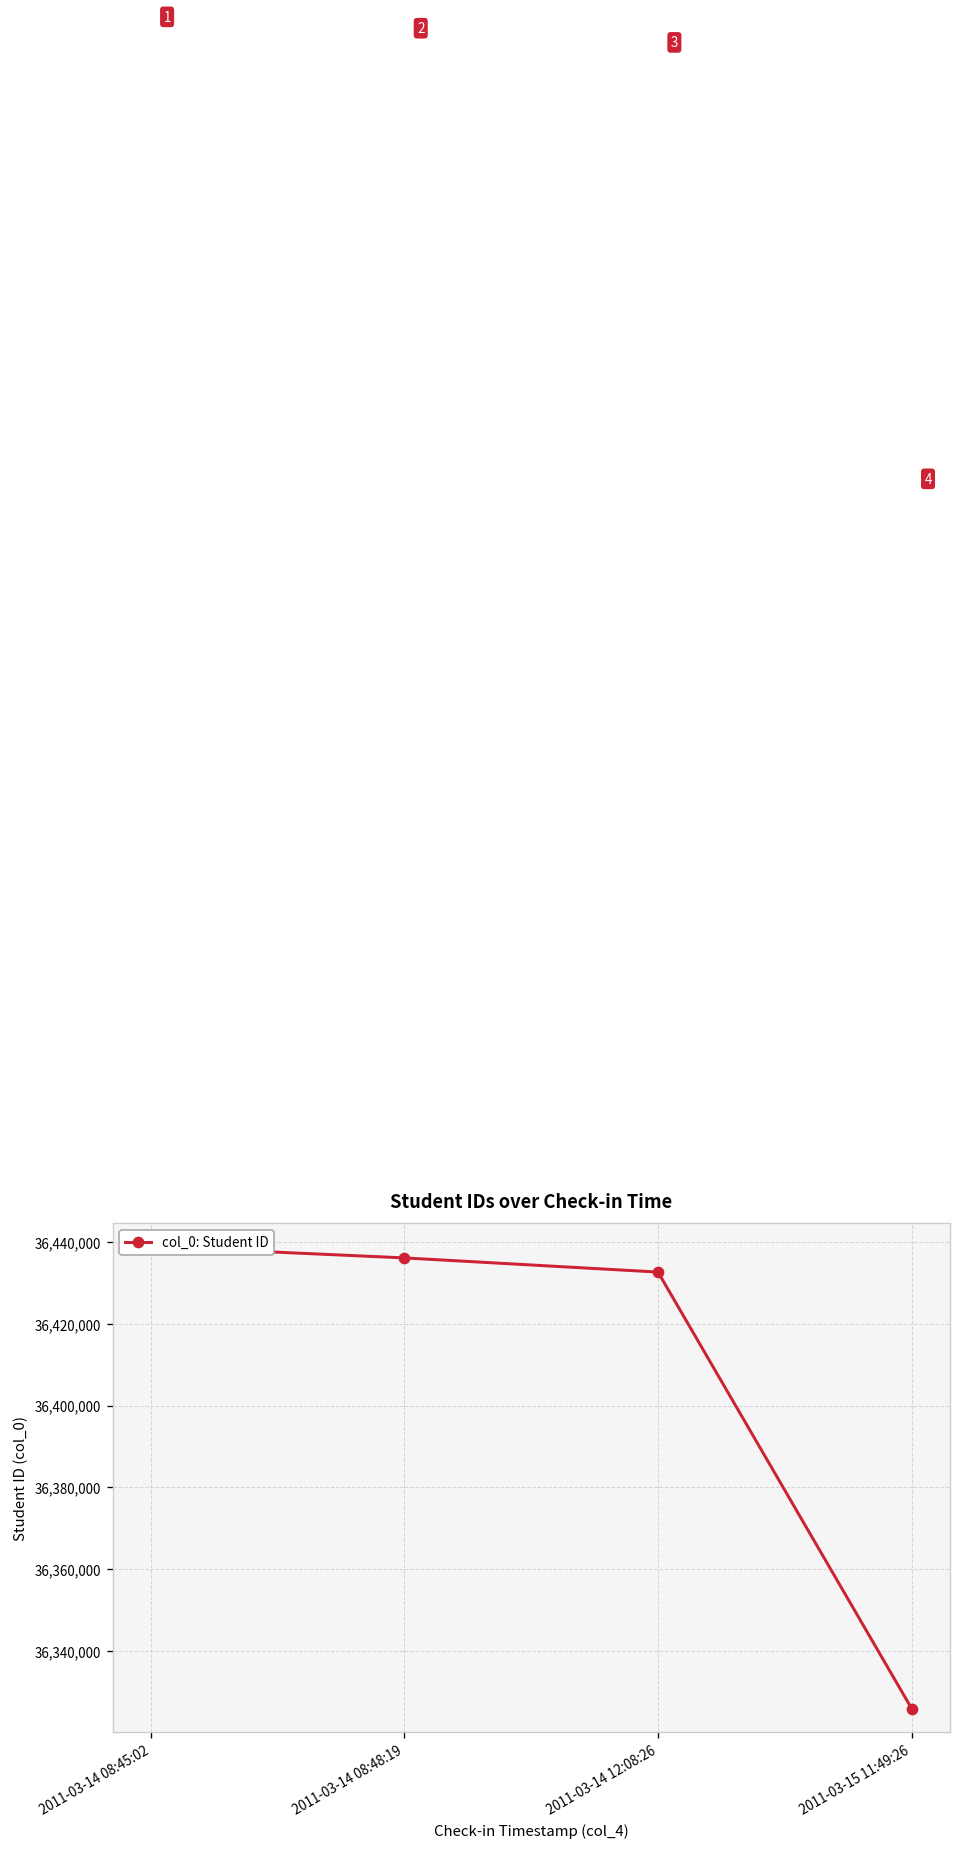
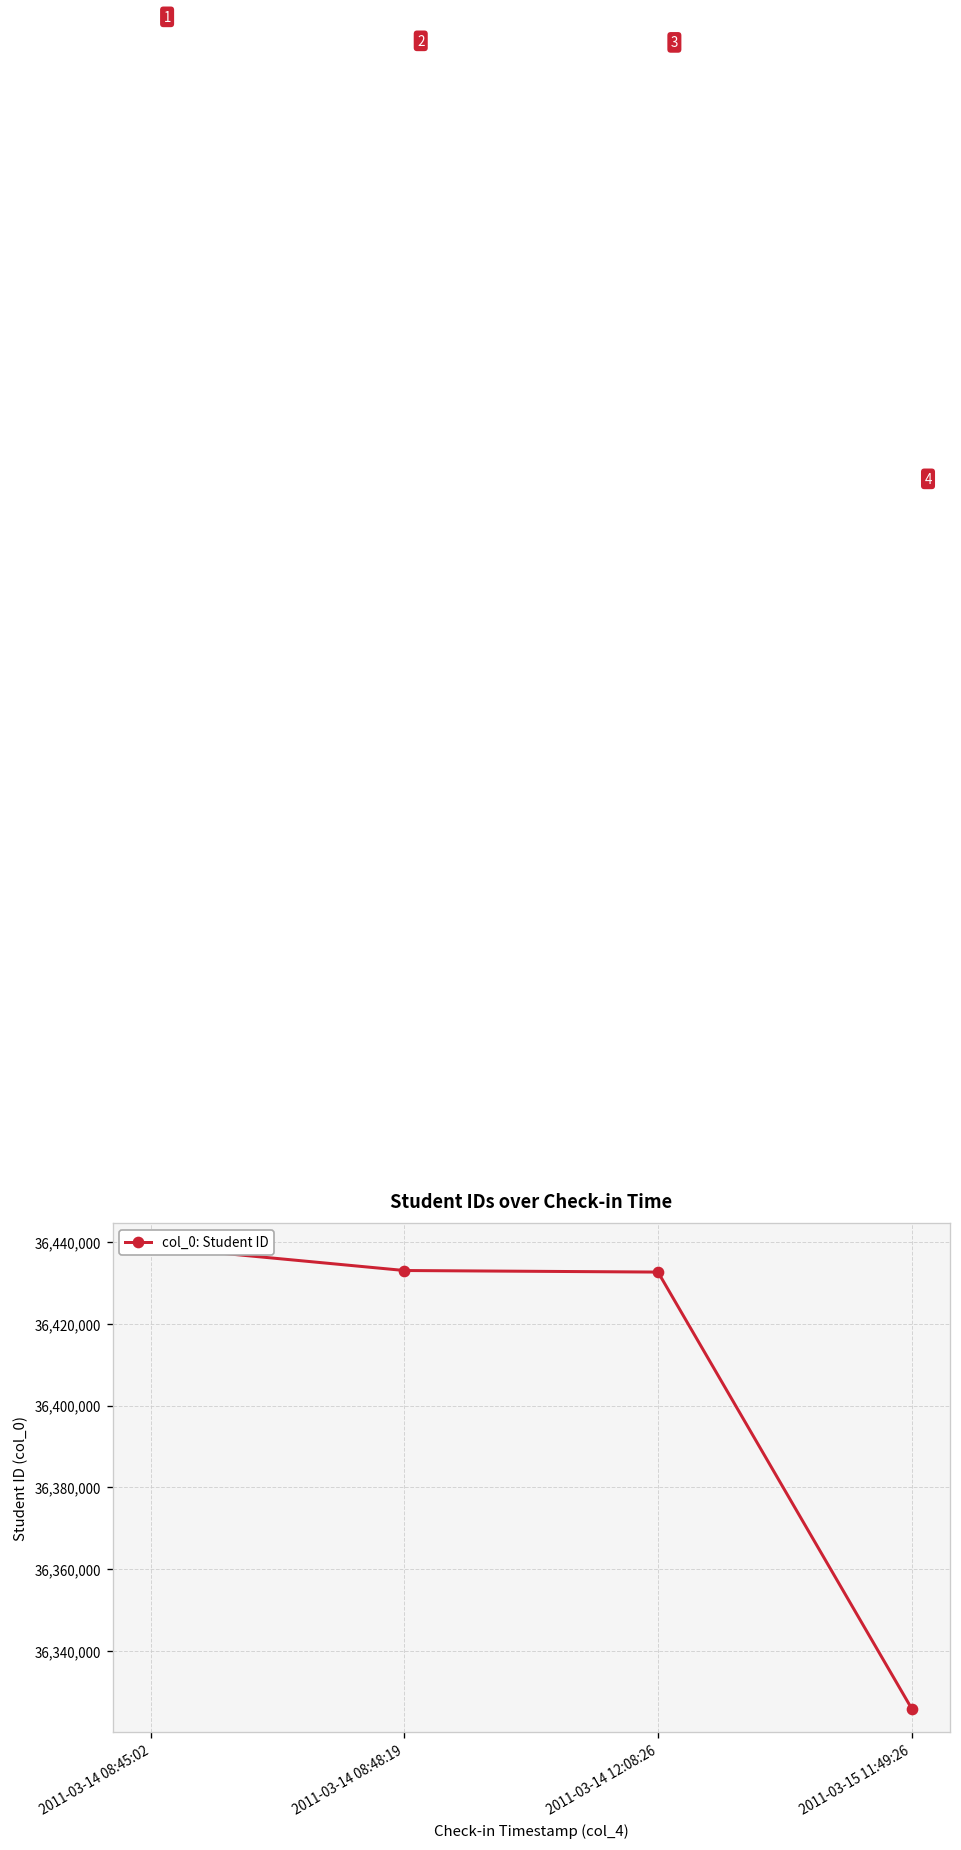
  {
-   "2011-03-14 08:48:19": "36,436,000",
+   "2011-03-14 08:48:19": "36,433,000",
    "2011-03-14 12:08:26": "36,433,000",
    "2011-03-15 11:49:26": "36,326,000"
  }
